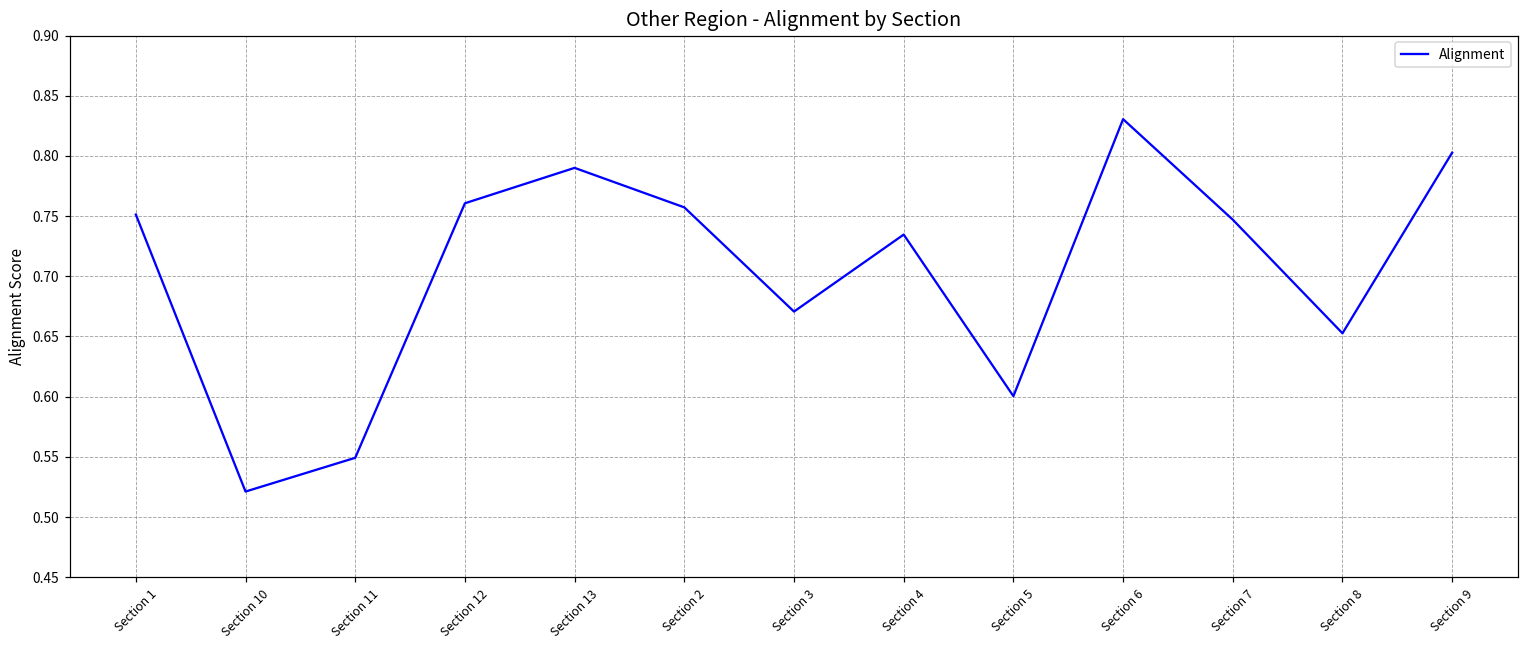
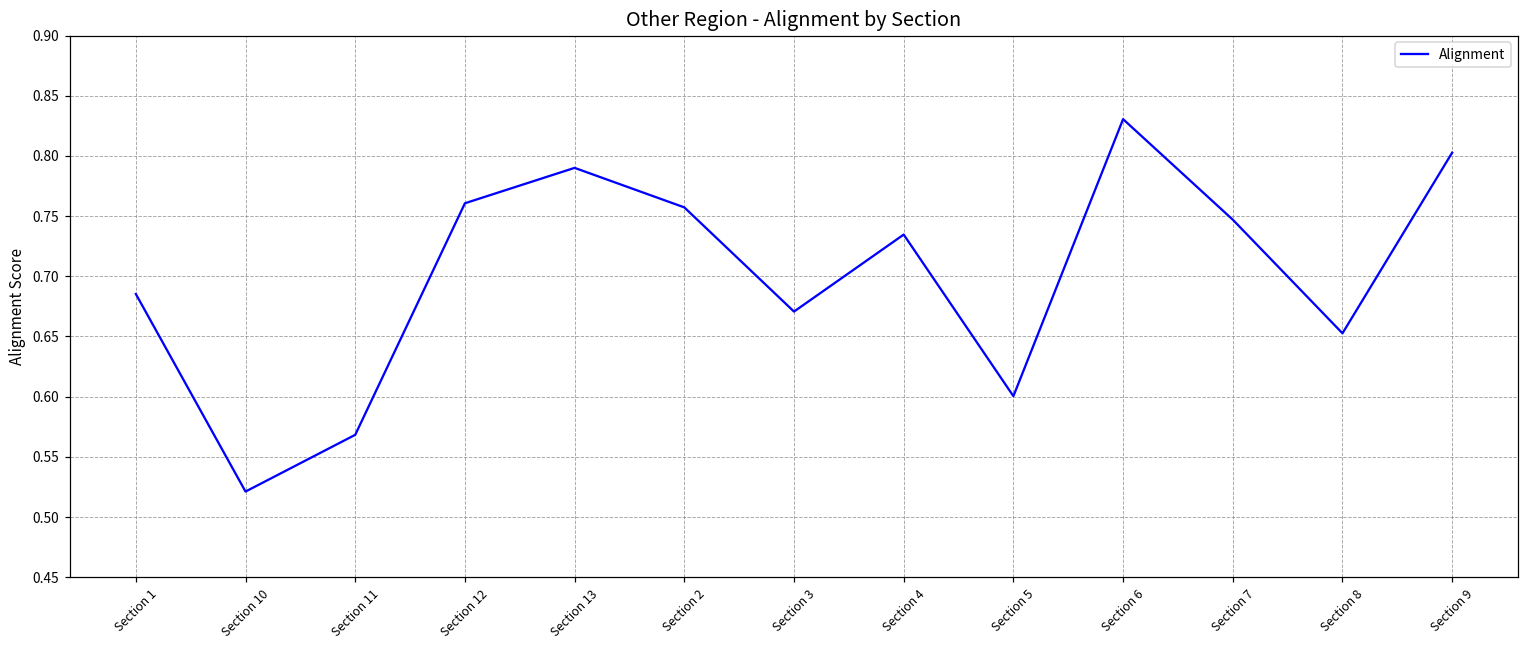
  {
-   "Section 1": 0.751,
+   "Section 1": 0.685,
    "Section 10": 0.521,
-   "Section 11": 0.549,
+   "Section 11": 0.568,
    "Section 12": 0.761,
    "Section 13": 0.790,
    "Section 2": 0.757,
    "Section 3": 0.671,
    "Section 4": 0.735,
    "Section 5": 0.600,
    "Section 6": 0.831,
    "Section 7": 0.747,
    "Section 8": 0.653,
    "Section 9": 0.803
  }
